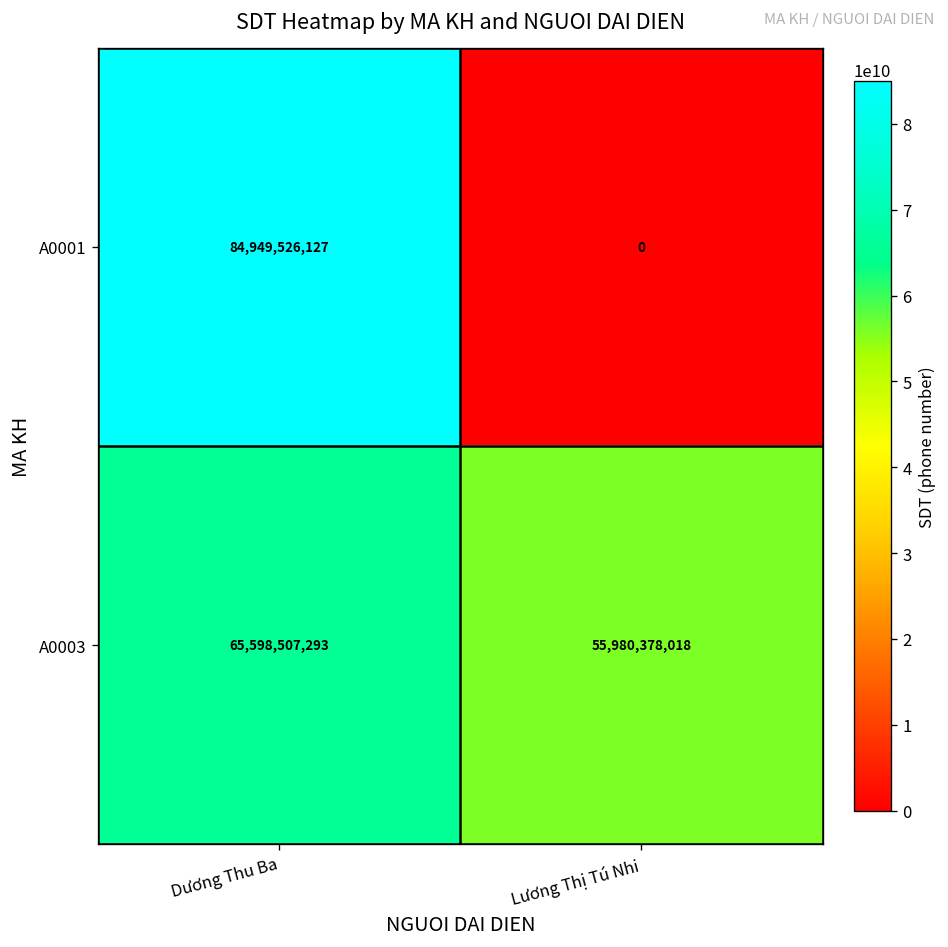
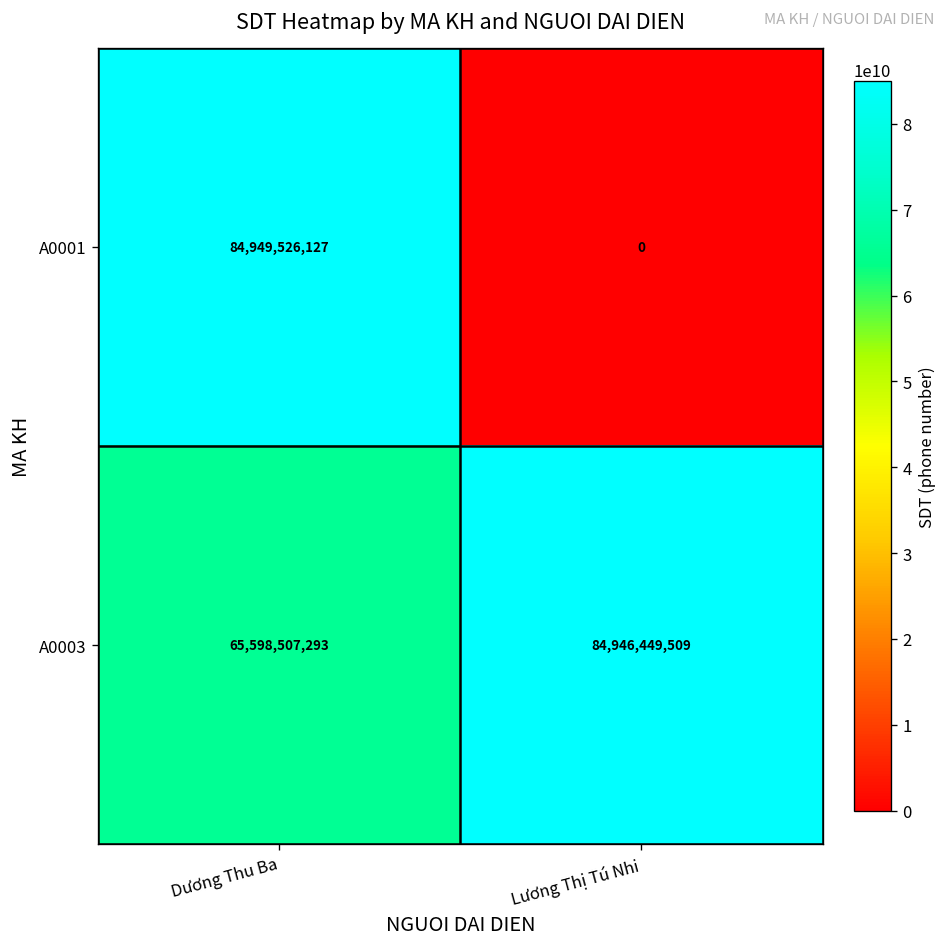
  {
    "A0001": {
      "Dương Thu Ba": "84,949,526,127",
      "Lương Thị Tú Nhi": "0"
    },
    "A0003": {
      "Dương Thu Ba": "65,598,507,293",
-     "Lương Thị Tú Nhi": "55,980,378,018"
+     "Lương Thị Tú Nhi": "84,946,449,509"
    }
  }
